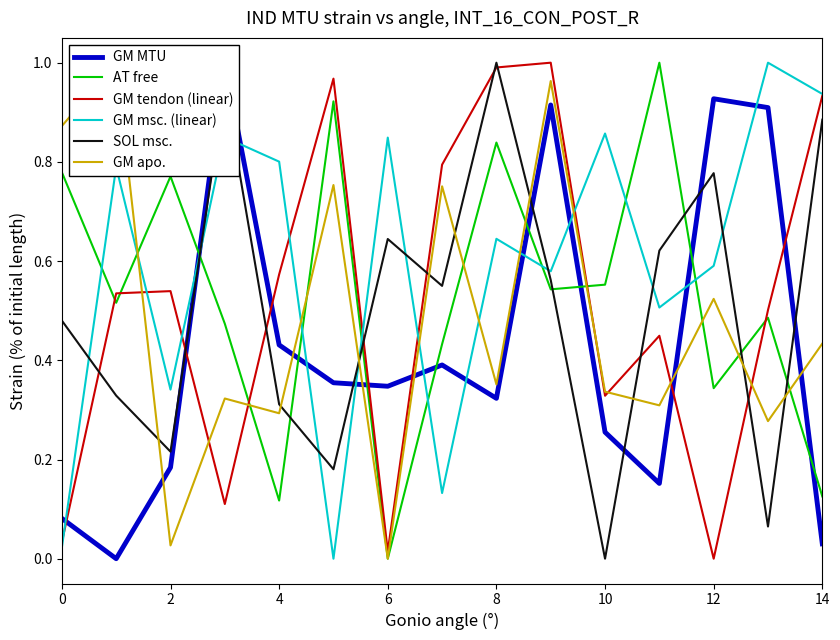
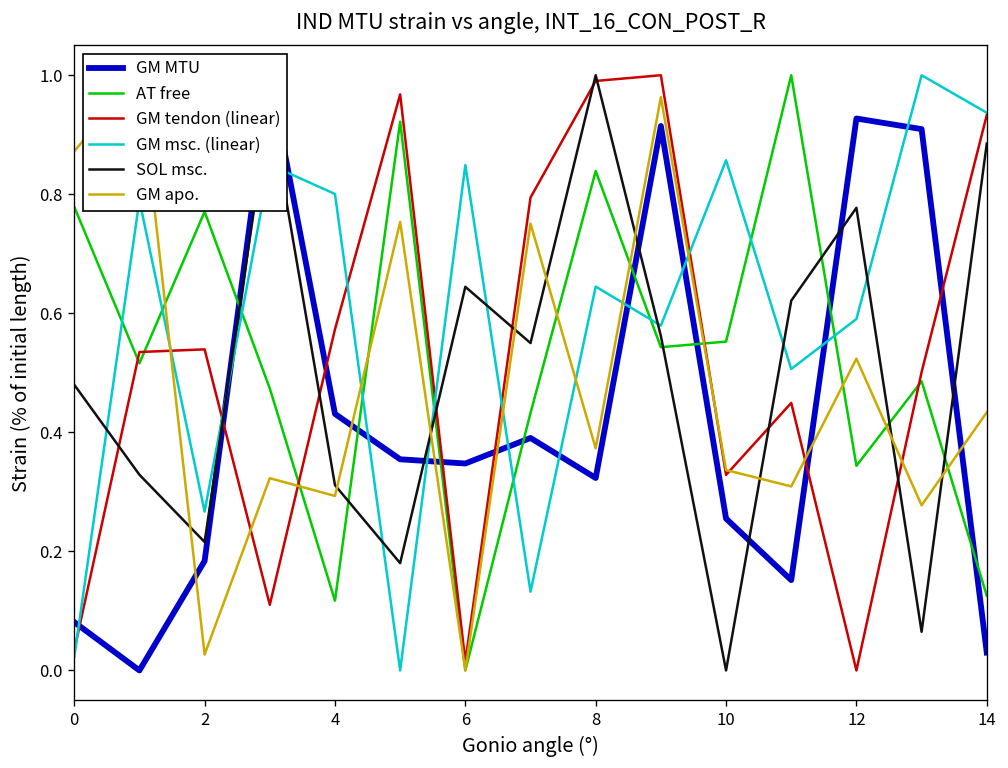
  {
    "GM MTU": {
      "0": 0.08,
      "2": 0.18,
      "4": 0.43,
      "6": 0.35,
      "8": 0.32,
      "10": 0.26,
      "12": 0.93,
      "14": 0.03
    },
    "AT free": {
      "0": 0.78,
      "2": 0.77,
      "4": 0.12,
      "8": 0.84,
      "10": 0.55,
      "12": 0.34,
      "14": 0.13
    },
    "GM tendon (linear)": {
      "0": 0.03,
      "2": 0.54,
      "4": 0.57,
      "6": 0.01,
      "8": 0.99,
      "10": 0.33,
      "12": 0.00
    },
    "GM msc. (linear)": {
      "0": 0.02,
-     "2": 0.34,
+     "2": 0.27,
      "4": 0.80,
      "6": 0.85,
      "8": 0.64,
      "10": 0.86,
      "12": 0.59
    },
    "SOL msc.": {
      "0": 0.48,
      "2": 0.22,
      "4": 0.31,
      "6": 0.64,
      "8": 1.00,
      "10": 0.00,
      "12": 0.78,
      "14": 0.89
    },
    "GM apo.": {
      "0": 0.87,
      "2": 0.03,
      "4": 0.29,
-     "8": 0.35,
+     "8": 0.37,
      "10": 0.34,
      "12": 0.52,
      "14": 0.43
    }
  }
